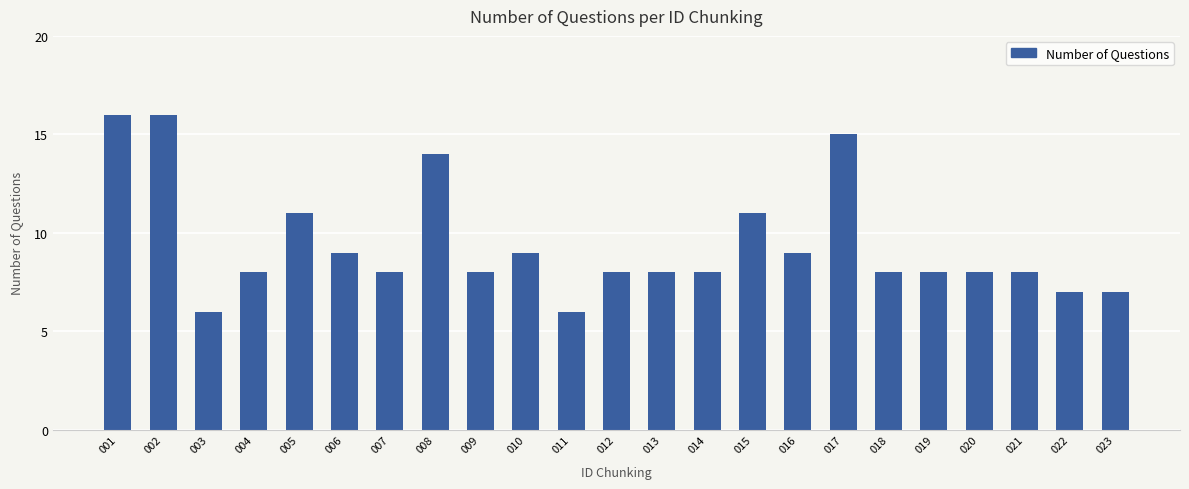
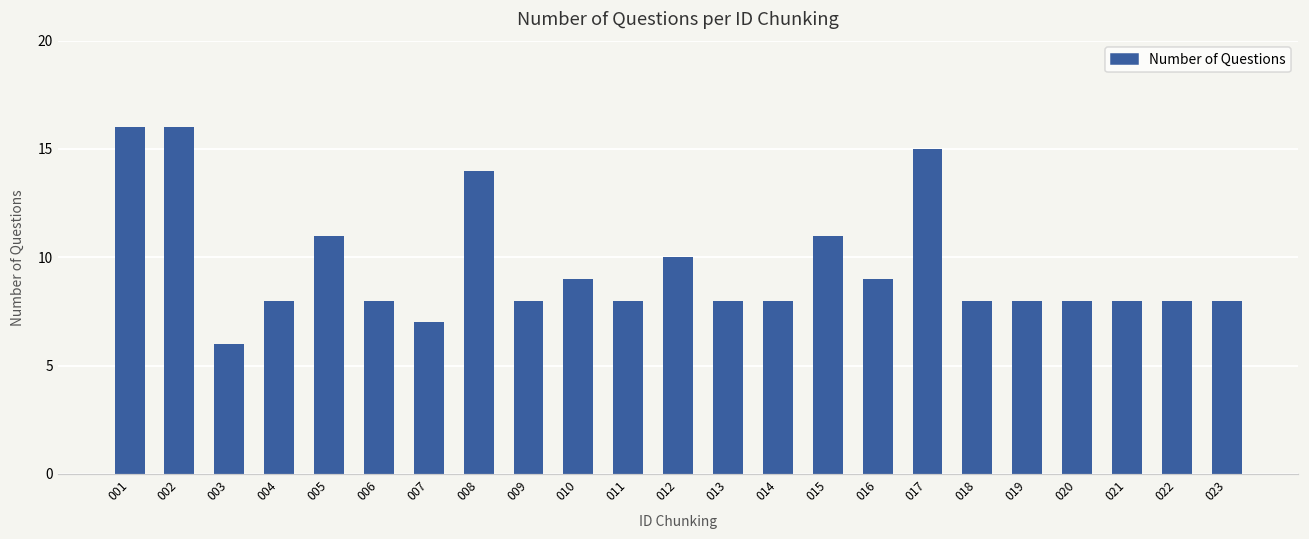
  {
    "001": 16,
    "002": 16,
    "003": 6,
    "004": 8,
    "005": 11,
-   "006": 9,
-   "007": 8,
+   "006": 8,
+   "007": 7,
    "008": 14,
    "009": 8,
    "010": 9,
-   "011": 6,
-   "012": 8,
+   "011": 8,
+   "012": 10,
    "013": 8,
    "014": 8,
    "015": 11,
    "016": 9,
    "017": 15,
    "018": 8,
    "019": 8,
    "020": 8,
    "021": 8,
-   "022": 7,
-   "023": 7
+   "022": 8,
+   "023": 8
  }
